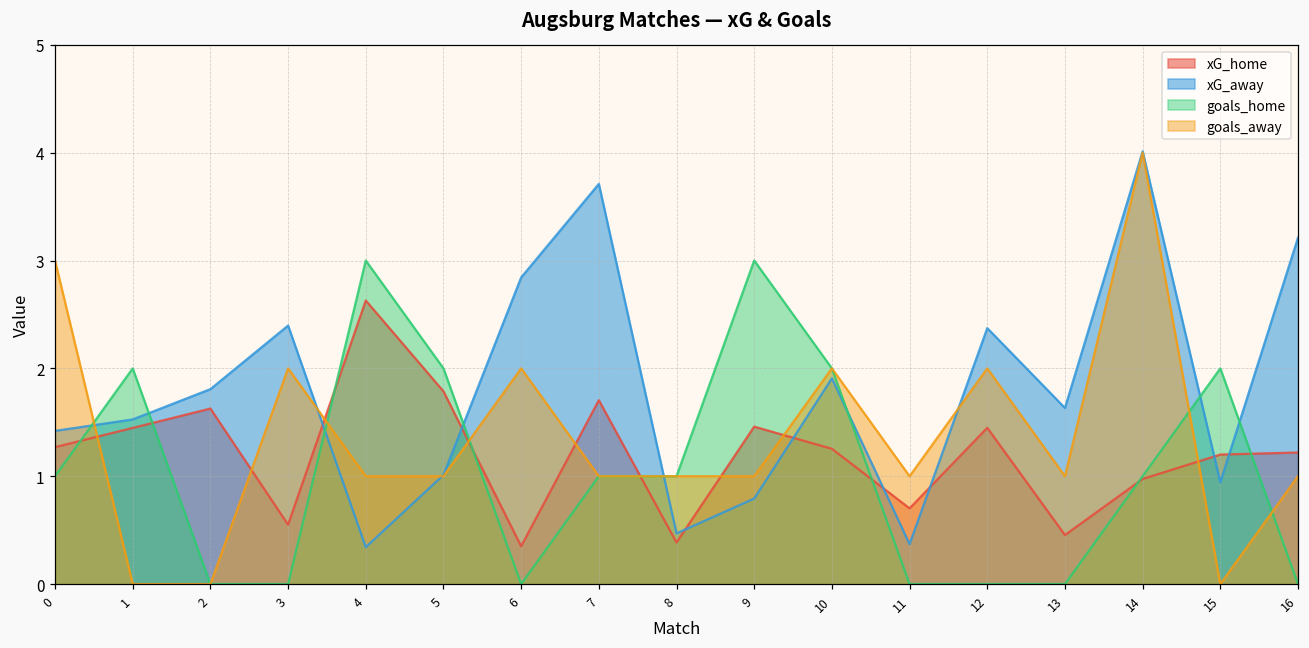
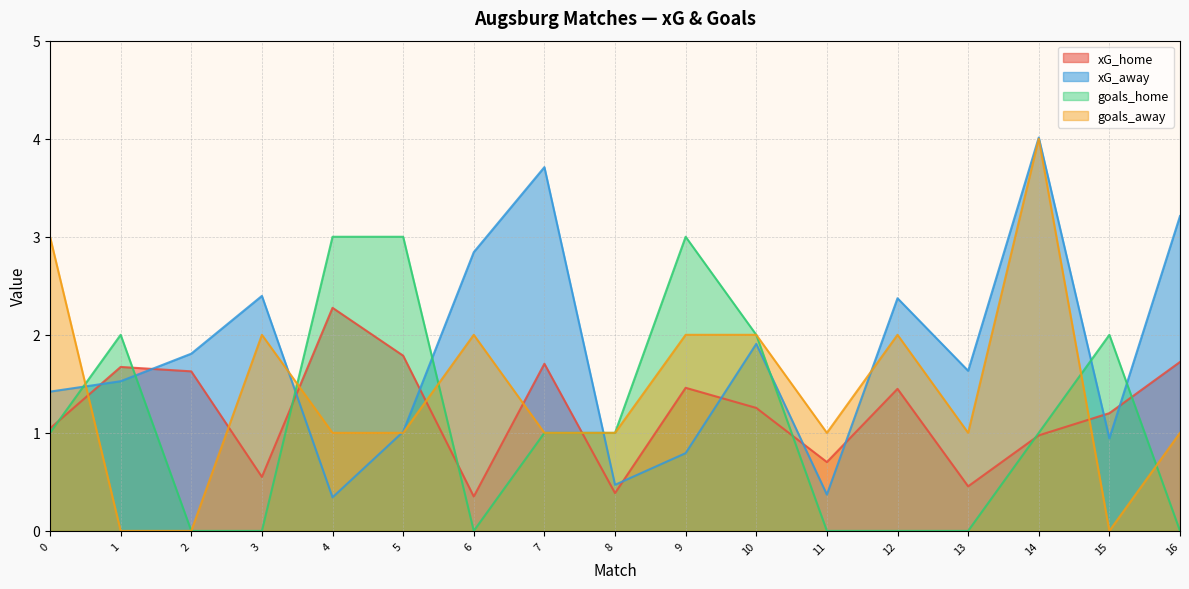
  {
    "xG_home": {
-     "0": 1.3,
-     "1": 1.4,
+     "0": 1.0,
+     "1": 1.7,
      "2": 1.6,
      "3": 0.6,
-     "4": 2.6,
+     "4": 2.3,
      "5": 1.8,
      "6": 0.4,
      "7": 1.7,
      "8": 0.4,
      "9": 1.5,
      "10": 1.3,
      "11": 0.7,
      "12": 1.4,
      "13": 0.5,
      "15": 1.2,
-     "16": 1.2
+     "16": 1.7
    },
    "xG_away": {
      "0": 1.4,
      "1": 1.5,
      "2": 1.8,
      "3": 2.4,
      "4": 0.3,
      "6": 2.8,
      "7": 3.7,
      "8": 0.5,
      "9": 0.8,
      "10": 1.9,
      "11": 0.4,
      "12": 2.4,
      "13": 1.6,
      "15": 0.9,
      "16": 3.2
    },
    "goals_home": {
      "0": 1,
      "1": 2,
      "3": 0,
      "4": 3,
-     "5": 2,
+     "5": 3,
      "6": 0,
      "9": 3,
      "11": 0,
      "12": 0,
      "13": 0,
      "15": 2,
      "16": 0
    },
    "goals_away": {
      "0": 3,
      "1": 0,
      "3": 2,
      "4": 1,
      "6": 2,
-     "9": 1,
+     "9": 2,
      "11": 1,
      "12": 2,
      "13": 1,
      "15": 0,
      "16": 1
    }
  }
